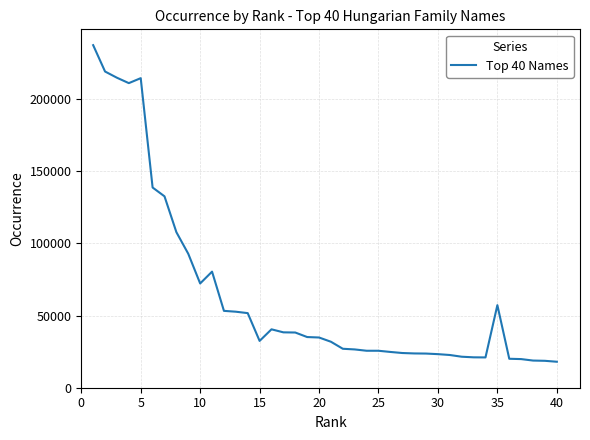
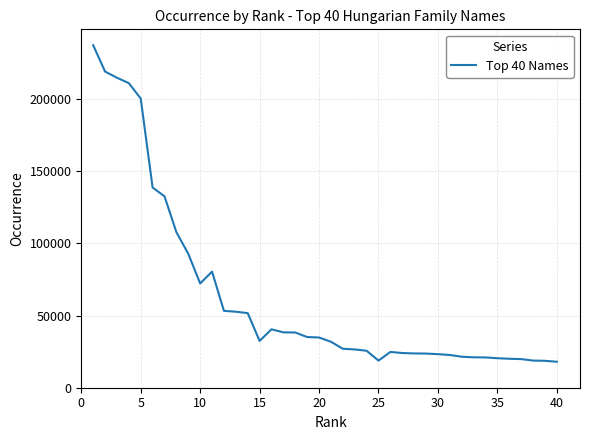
  {
-   "5": 215000,
+   "5": 200000,
    "10": 72000,
    "15": 32000,
    "20": 35000,
-   "25": 26000,
+   "25": 19000,
    "30": 23000,
-   "35": 57000,
+   "35": 20000,
    "40": 18000
  }
